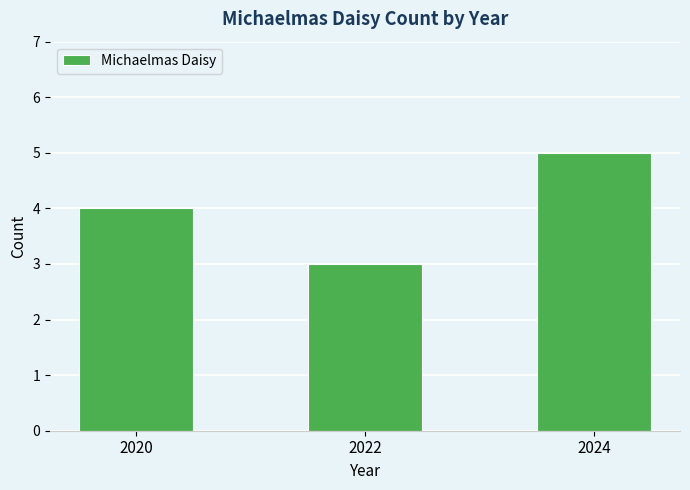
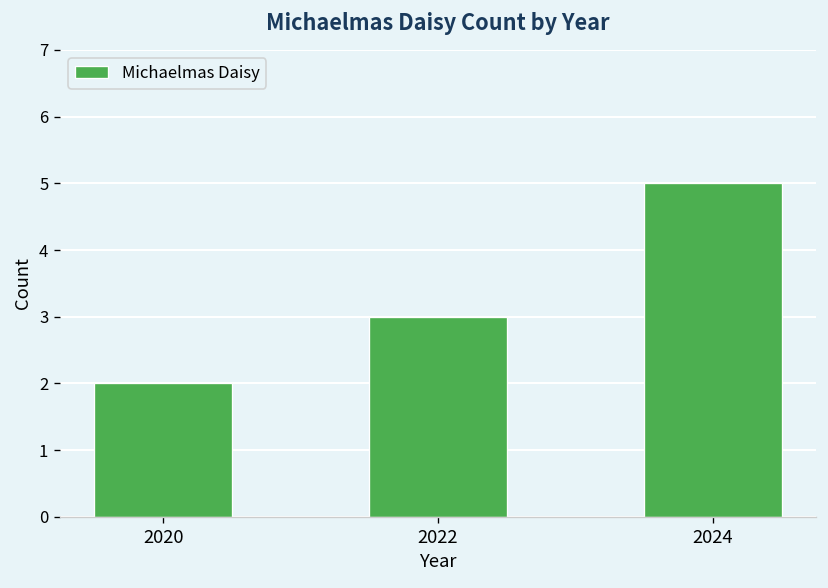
  {
-   "2020": 4,
+   "2020": 2,
    "2022": 3,
    "2024": 5
  }
